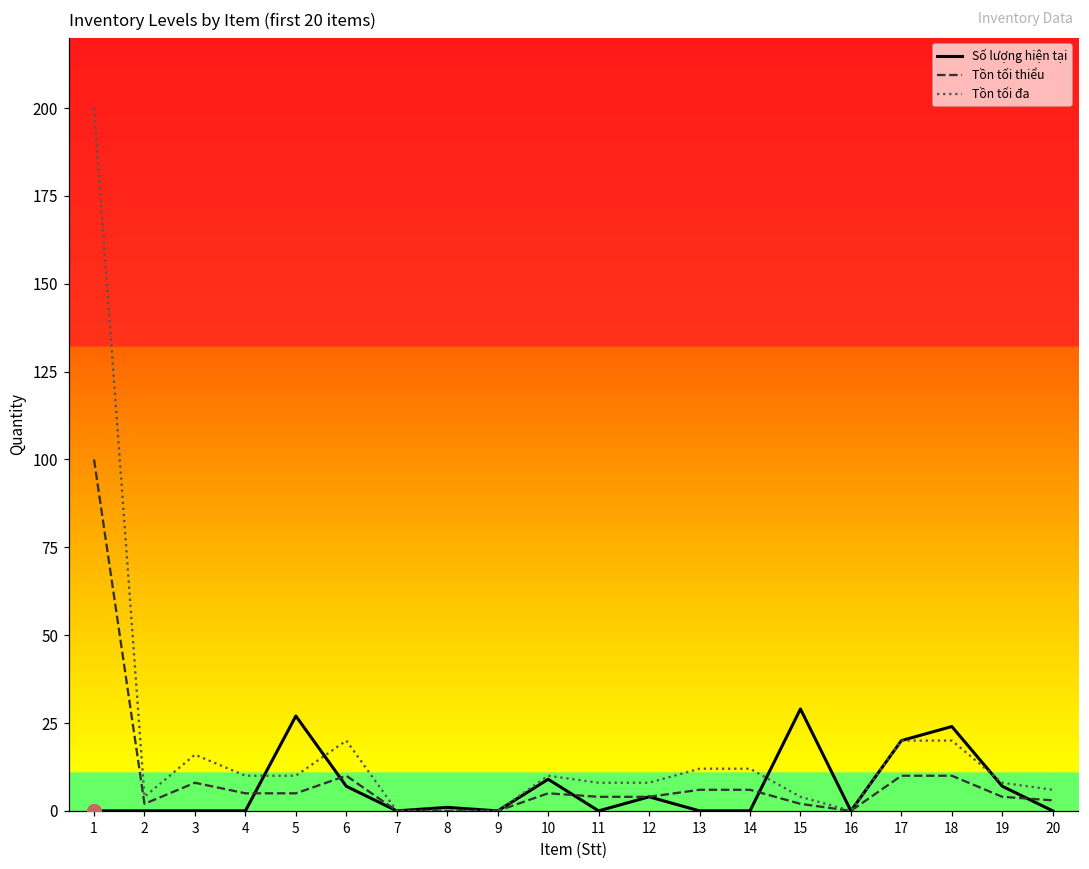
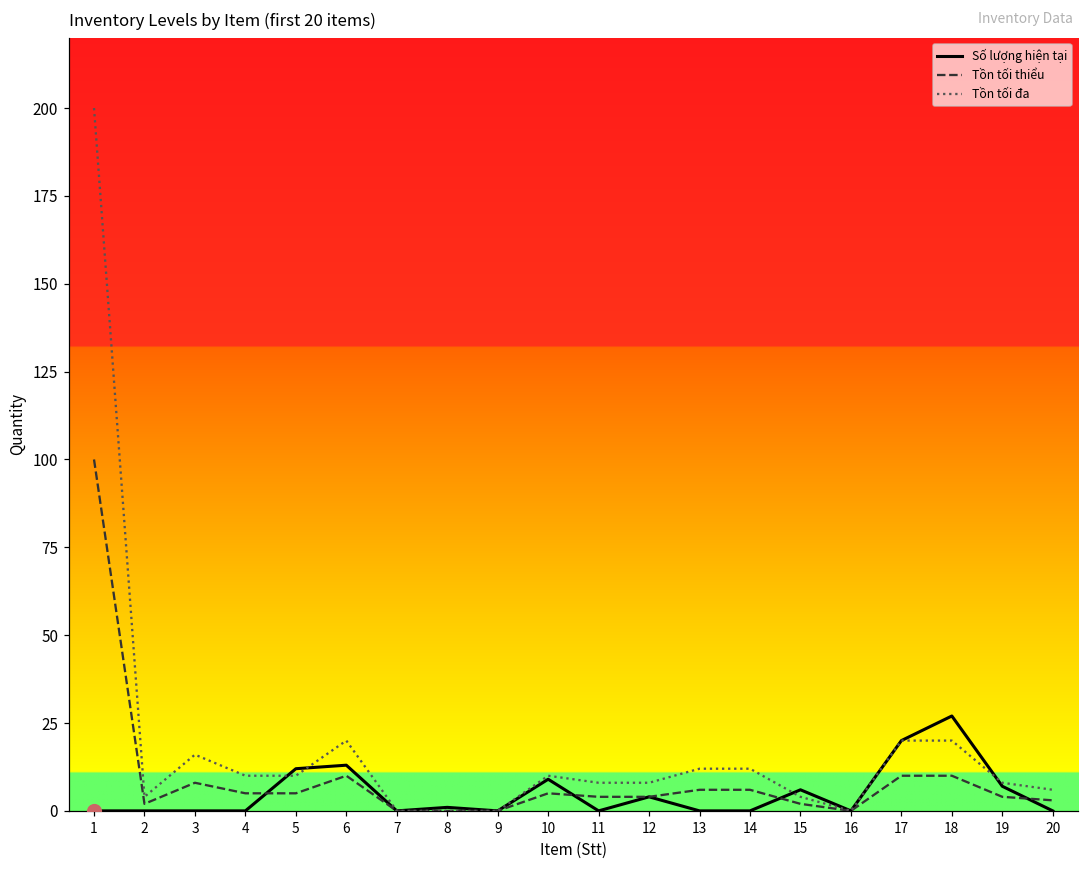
  {
    "Số lượng hiện tại": {
      "2": 0,
      "3": 0,
      "4": 0,
-     "5": 27,
-     "6": 7,
+     "5": 12,
+     "6": 13,
      "8": 1,
      "10": 9,
      "11": 0,
      "13": 0,
      "14": 0,
-     "15": 29,
-     "18": 24,
+     "15": 6,
+     "18": 27,
      "19": 7,
      "20": 0
    }
  }
